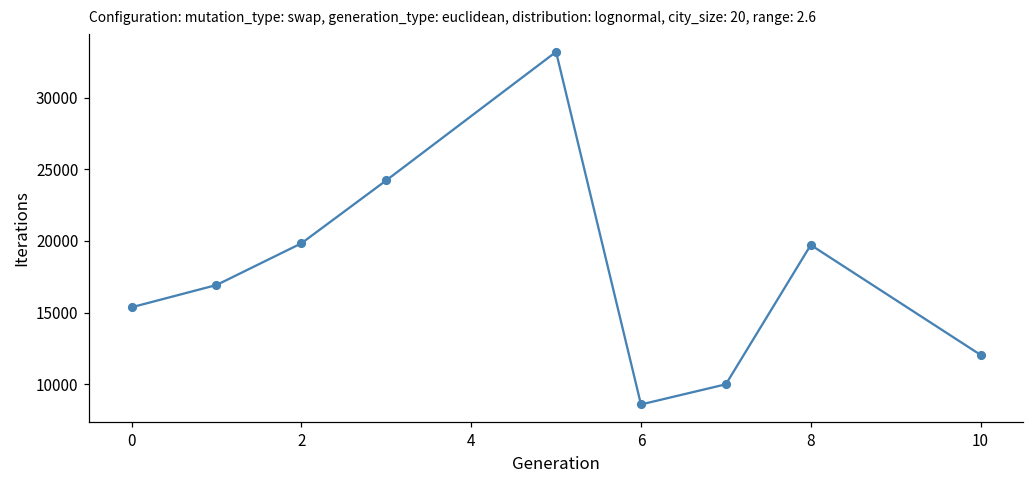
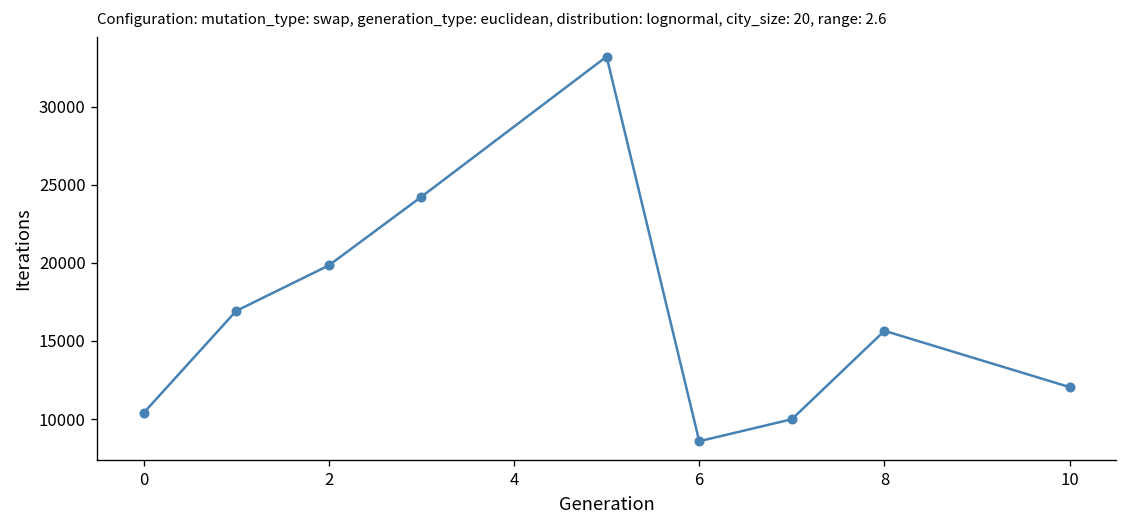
  {
-   "0": 15400,
+   "0": 10400,
    "2": 19800,
    "6": 8600,
-   "8": 19700,
+   "8": 15600,
    "10": 12000
  }
